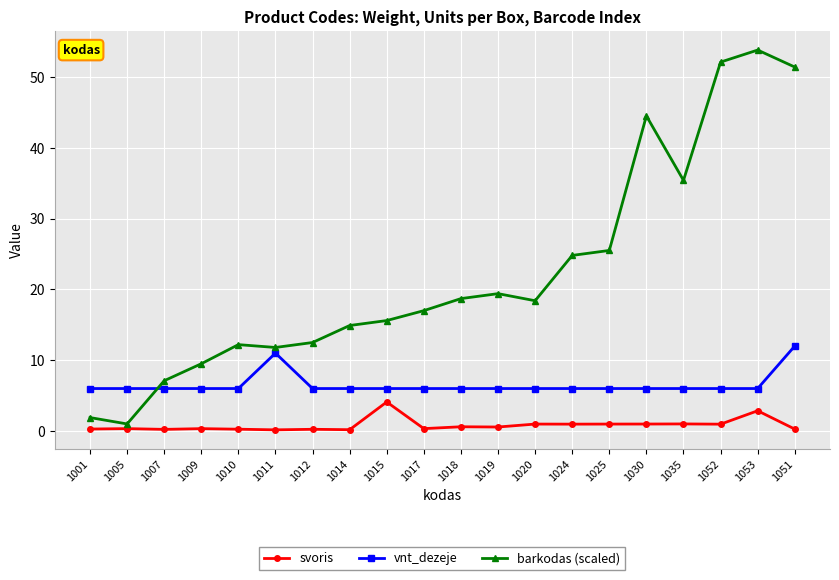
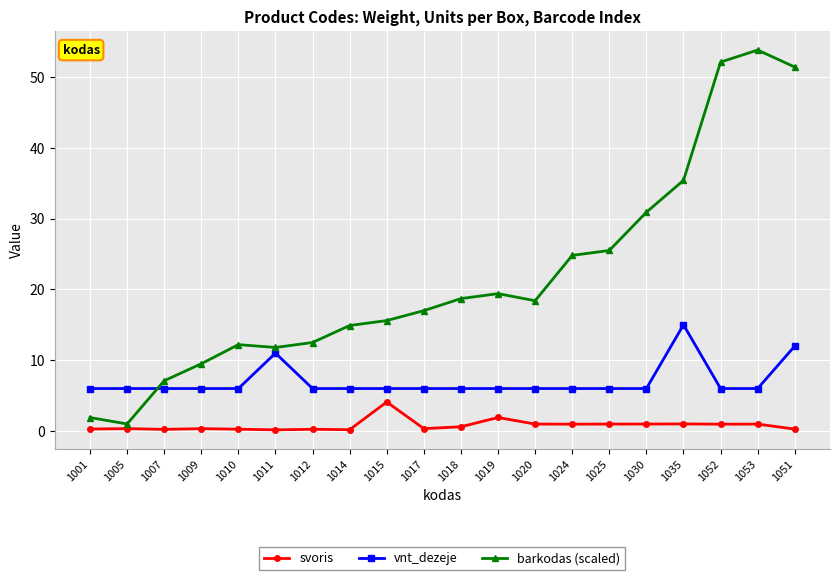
  {
    "svoris": {
      "1001": 0,
      "1005": 0,
      "1007": 0,
      "1009": 0,
      "1010": 0,
      "1011": 0,
      "1012": 0,
      "1014": 0,
      "1015": 4,
      "1017": 0,
      "1018": 1,
-     "1019": 1,
+     "1019": 2,
      "1020": 1,
      "1024": 1,
      "1025": 1,
      "1030": 1,
      "1035": 1,
      "1052": 1,
-     "1053": 3,
+     "1053": 1,
      "1051": 0
    },
    "vnt_dezeje": {
      "1001": 6,
      "1005": 6,
      "1007": 6,
      "1009": 6,
      "1010": 6,
      "1011": 11,
      "1012": 6,
      "1014": 6,
      "1015": 6,
      "1017": 6,
      "1018": 6,
      "1019": 6,
      "1020": 6,
      "1024": 6,
      "1025": 6,
      "1030": 6,
-     "1035": 6,
+     "1035": 15,
      "1052": 6,
      "1053": 6,
      "1051": 12
    },
    "barkodas (scaled)": {
      "1001": 2,
      "1005": 1,
      "1007": 7,
      "1009": 10,
      "1010": 12,
      "1011": 12,
      "1012": 13,
      "1014": 15,
      "1015": 16,
      "1017": 17,
      "1018": 19,
      "1019": 19,
      "1020": 18,
      "1024": 25,
      "1025": 26,
-     "1030": 45,
+     "1030": 31,
      "1035": 35,
      "1052": 52,
      "1053": 54,
      "1051": 51
    }
  }
